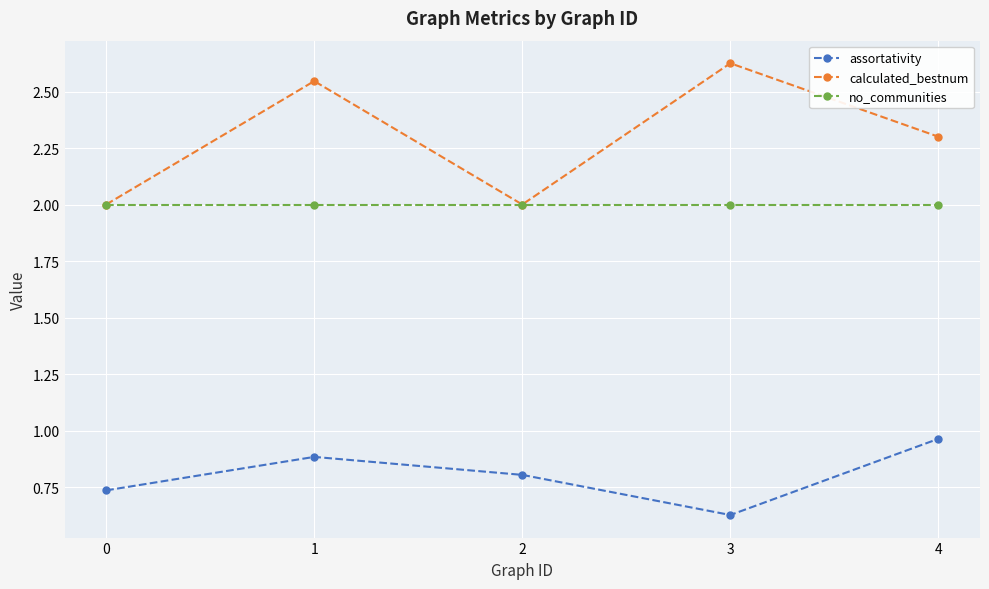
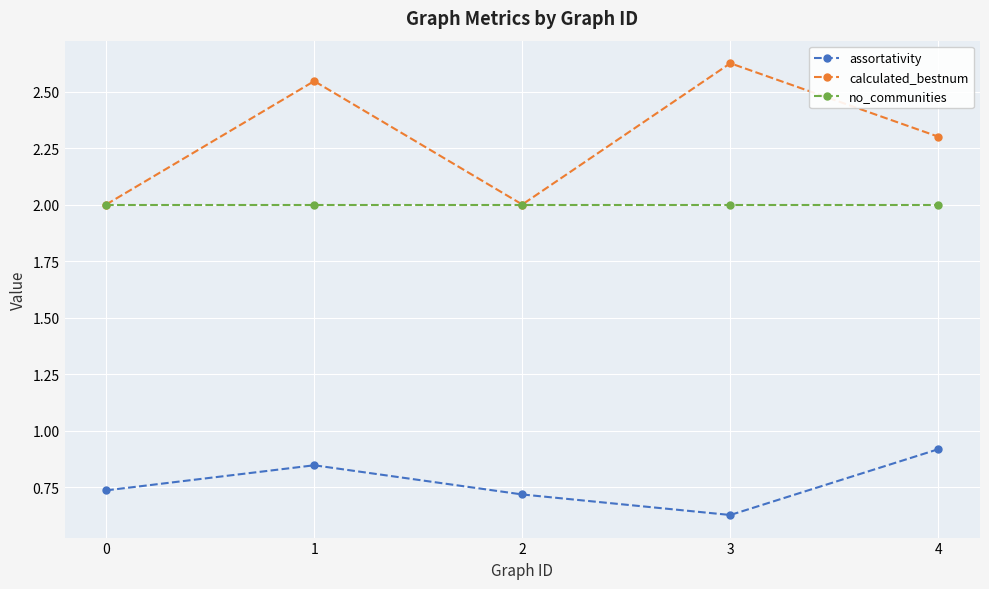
  {
    "assortativity": {
      "0": 0.74,
-     "1": 0.88,
-     "2": 0.80,
+     "1": 0.85,
+     "2": 0.72,
      "3": 0.63,
-     "4": 0.96
+     "4": 0.92
    },
    "calculated_bestnum": {
      "1": 2.55,
      "3": 2.63,
      "4": 2.30
    },
    "no_communities": {
      "1": 2.00,
      "3": 2.00,
      "4": 2.00
    }
  }
